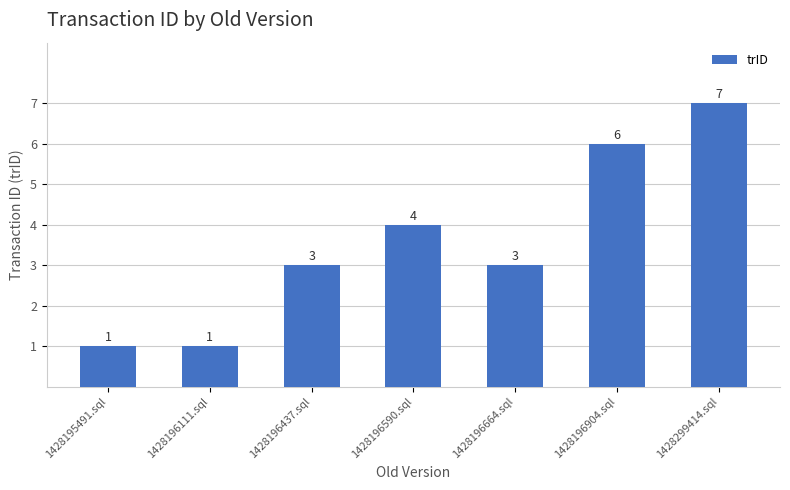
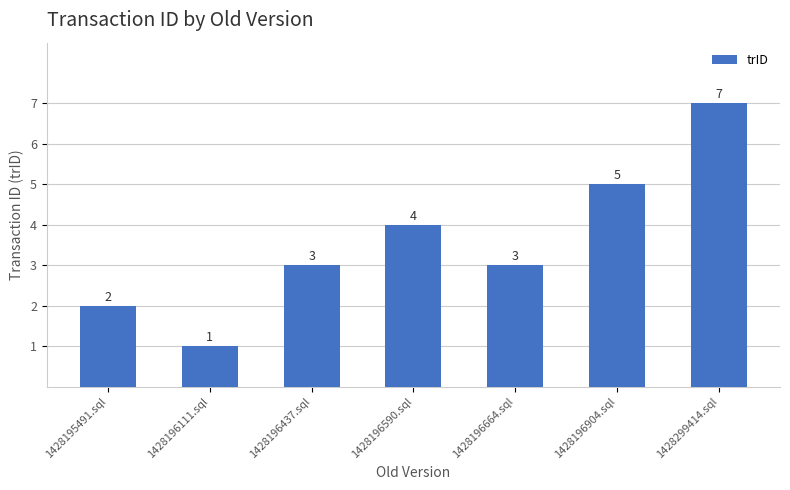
  {
-   "1428195491.sql": 1,
+   "1428195491.sql": 2,
    "1428196111.sql": 1,
    "1428196437.sql": 3,
    "1428196590.sql": 4,
    "1428196664.sql": 3,
-   "1428196904.sql": 6,
+   "1428196904.sql": 5,
    "1428299414.sql": 7
  }
